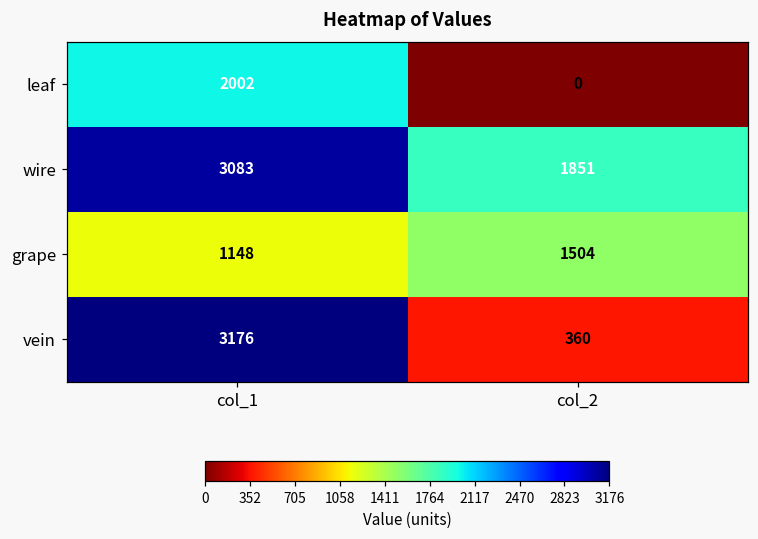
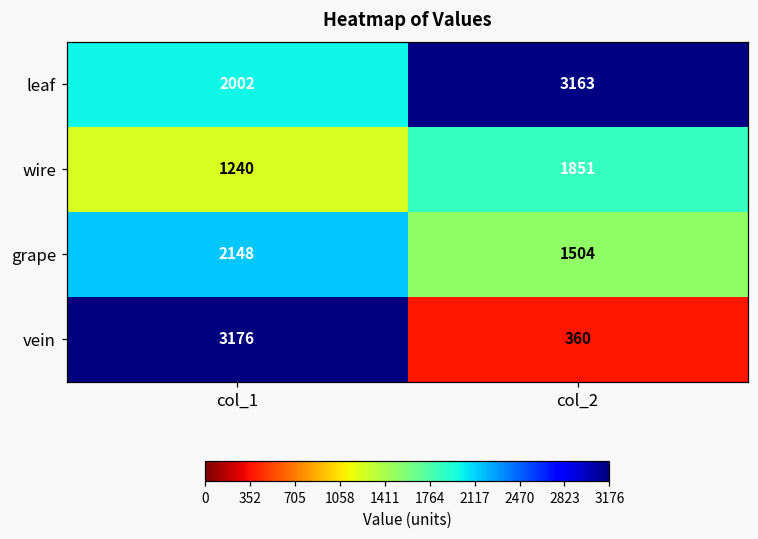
  {
    "leaf": {
      "col_1": 2002,
-     "col_2": 0
+     "col_2": 3163
    },
    "wire": {
-     "col_1": 3083,
+     "col_1": 1240,
      "col_2": 1851
    },
    "grape": {
-     "col_1": 1148,
+     "col_1": 2148,
      "col_2": 1504
    },
    "vein": {
      "col_1": 3176,
      "col_2": 360
    }
  }
